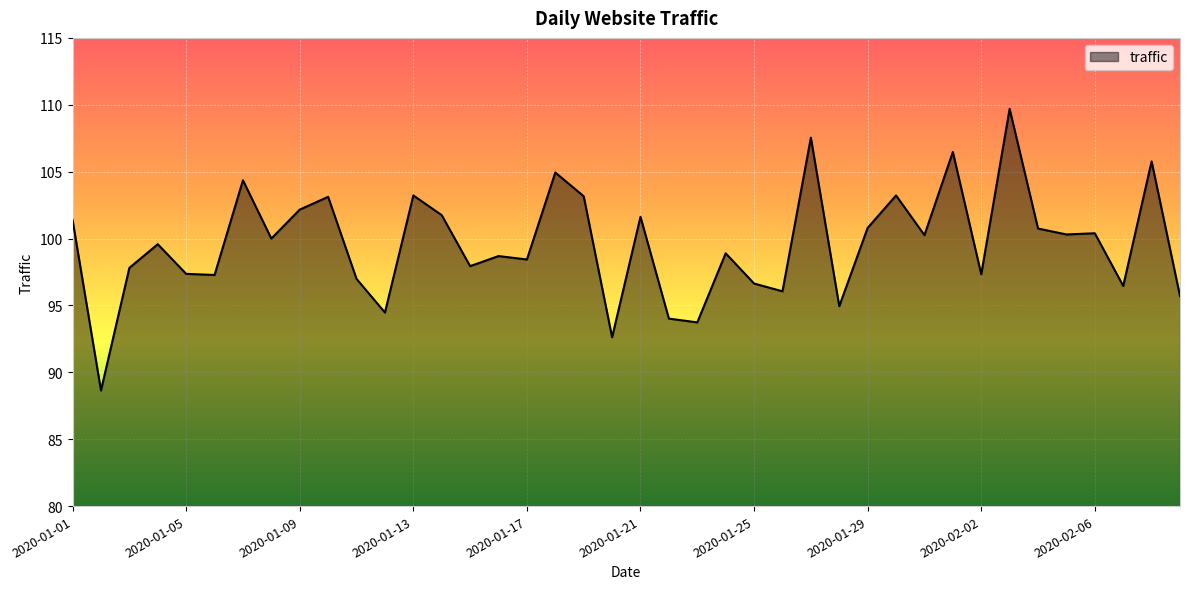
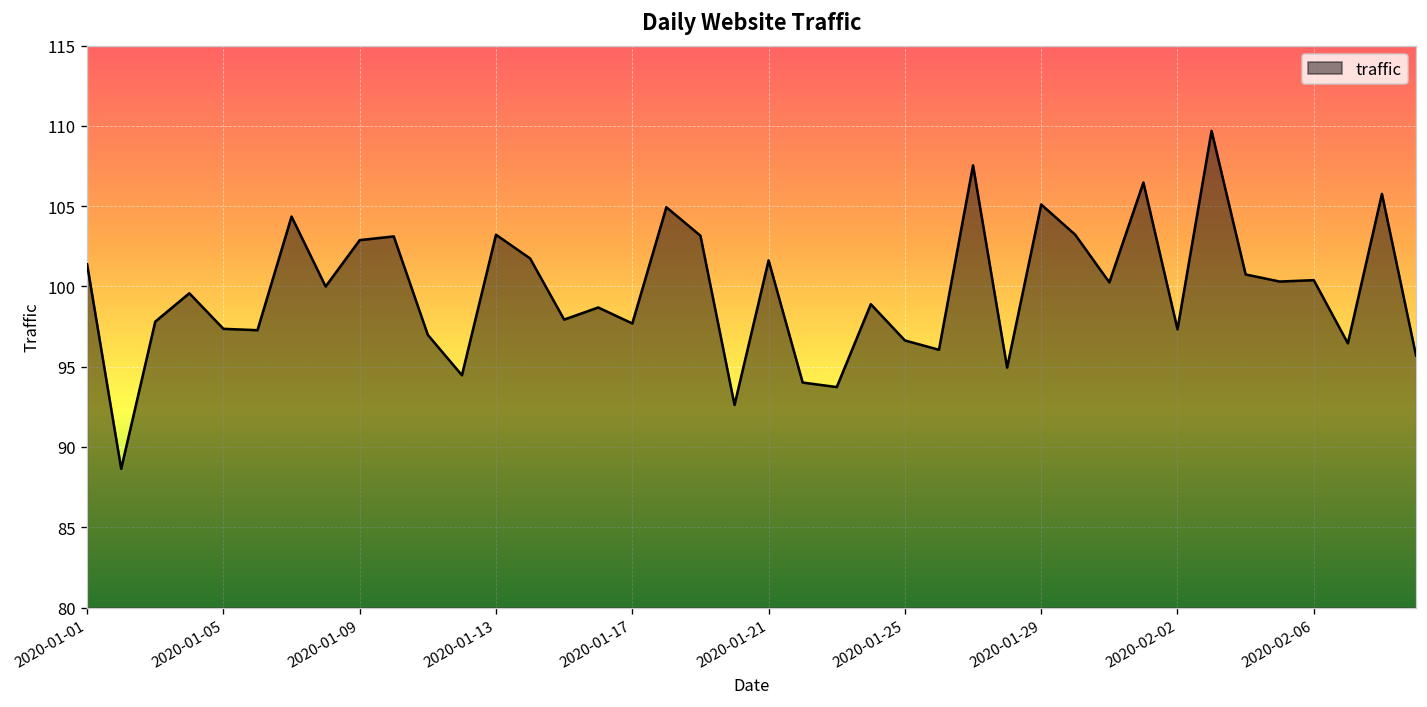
  {
    "2020-01-01": 101.4,
    "2020-01-05": 97.4,
-   "2020-01-09": 102.2,
+   "2020-01-09": 102.9,
    "2020-01-13": 103.2,
-   "2020-01-17": 98.4,
+   "2020-01-17": 97.7,
    "2020-01-21": 101.6,
    "2020-01-25": 96.6,
-   "2020-01-29": 100.8,
+   "2020-01-29": 105.1,
    "2020-02-02": 97.3,
    "2020-02-06": 100.4
  }
